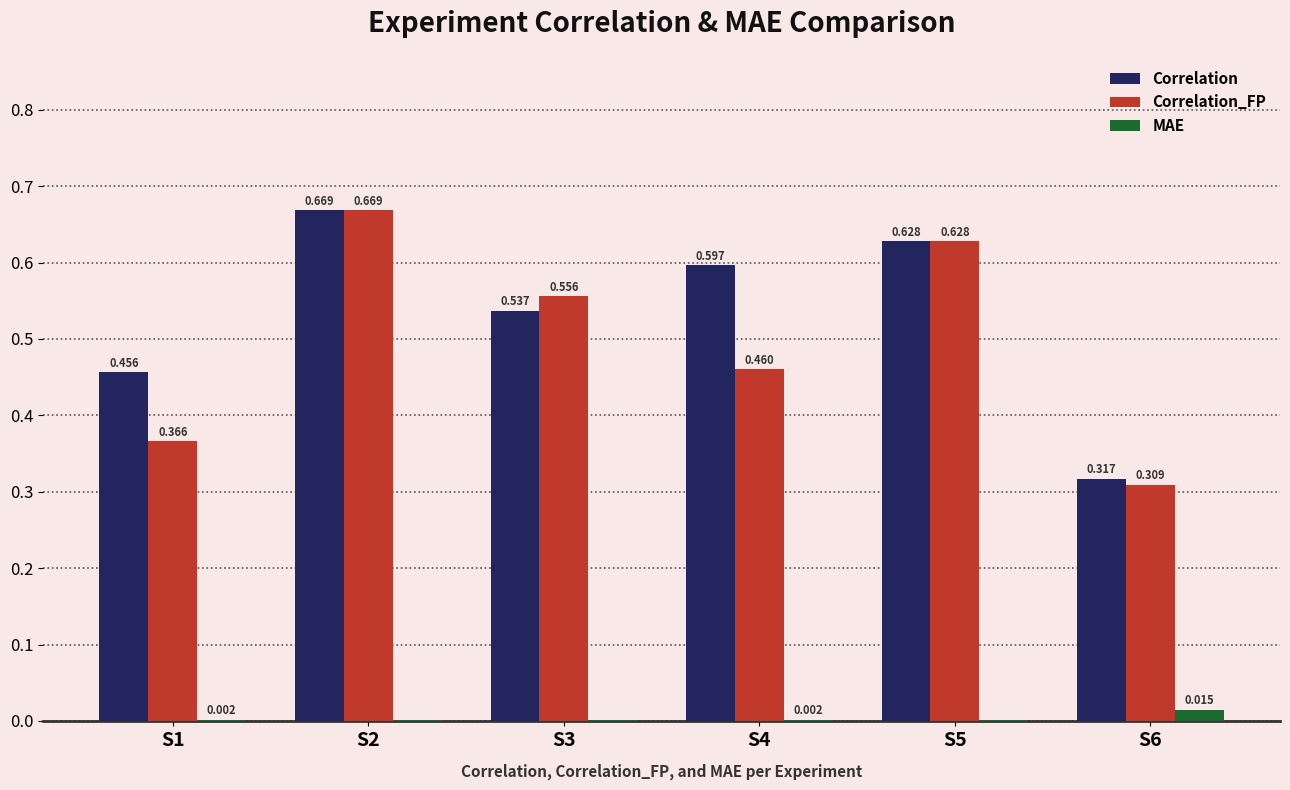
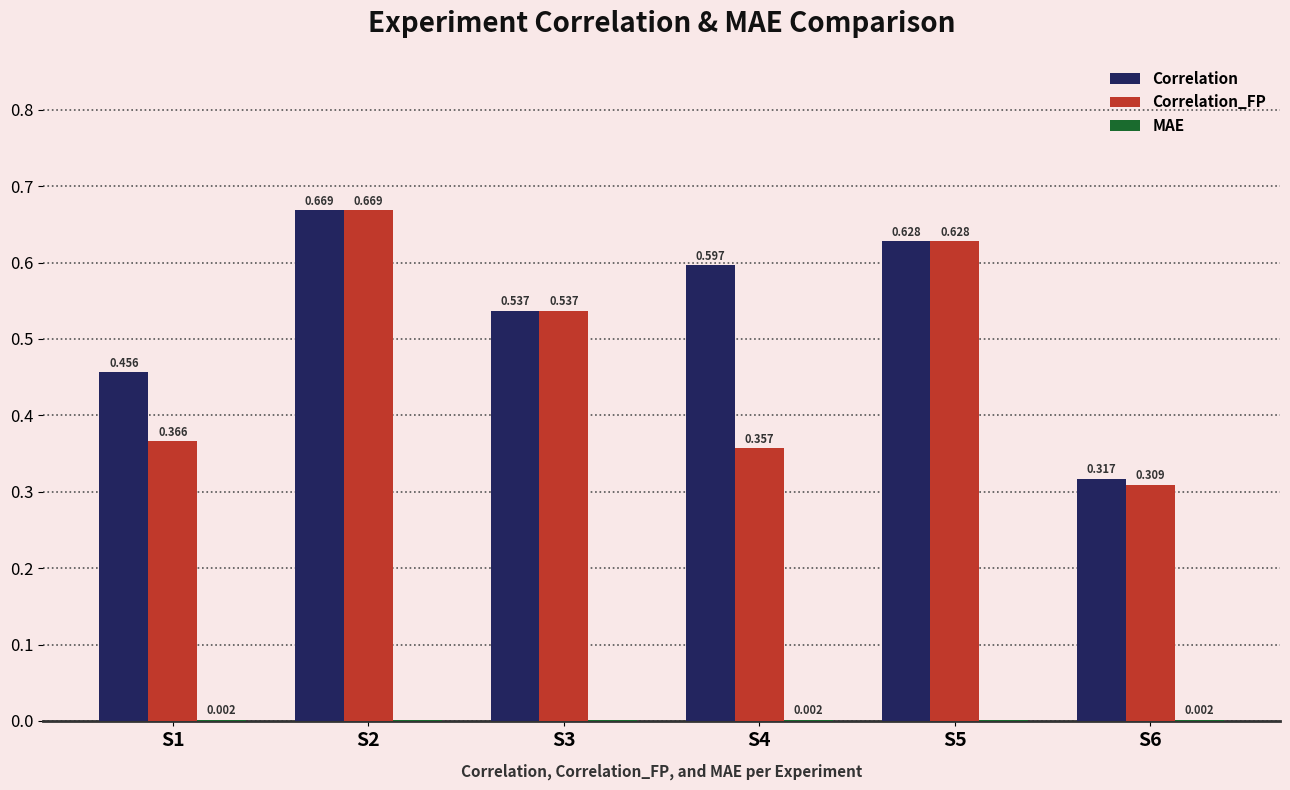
  {
    "Correlation": {
      "S1": 0.456,
      "S2": 0.669,
      "S3": 0.537,
      "S4": 0.597,
      "S5": 0.628,
      "S6": 0.317
    },
    "Correlation_FP": {
      "S1": 0.366,
      "S2": 0.669,
-     "S3": 0.556,
-     "S4": 0.460,
+     "S3": 0.537,
+     "S4": 0.357,
      "S5": 0.628,
      "S6": 0.309
    },
    "MAE": {
      "S1": 0.002,
      "S4": 0.002,
-     "S6": 0.015
+     "S6": 0.002
    }
  }
